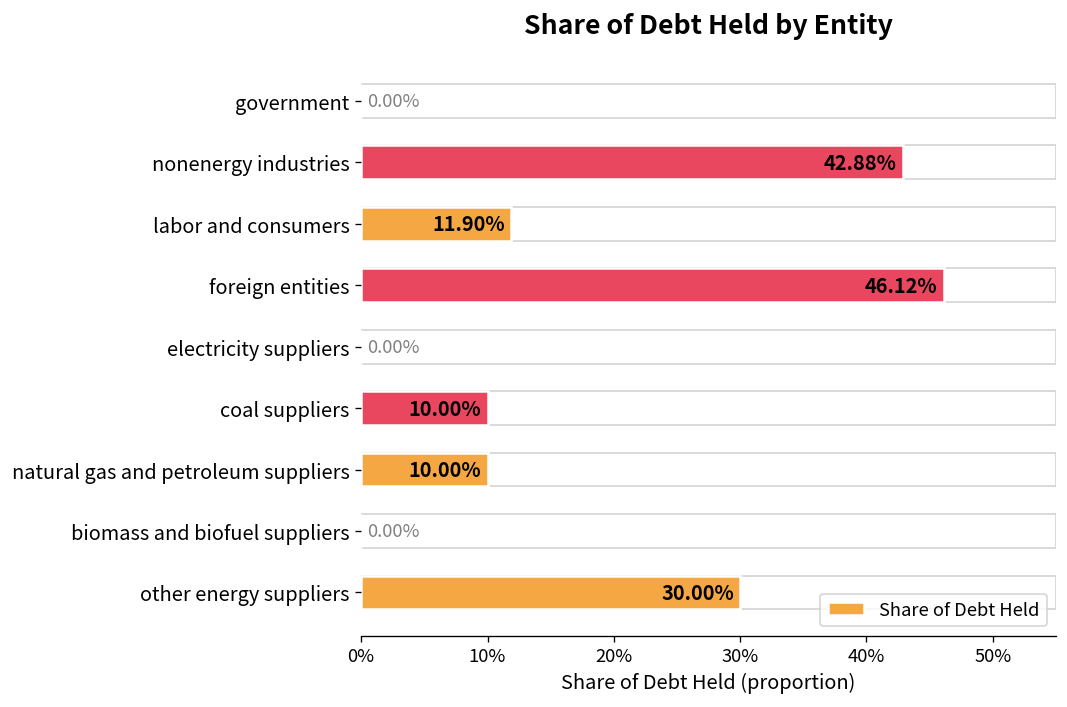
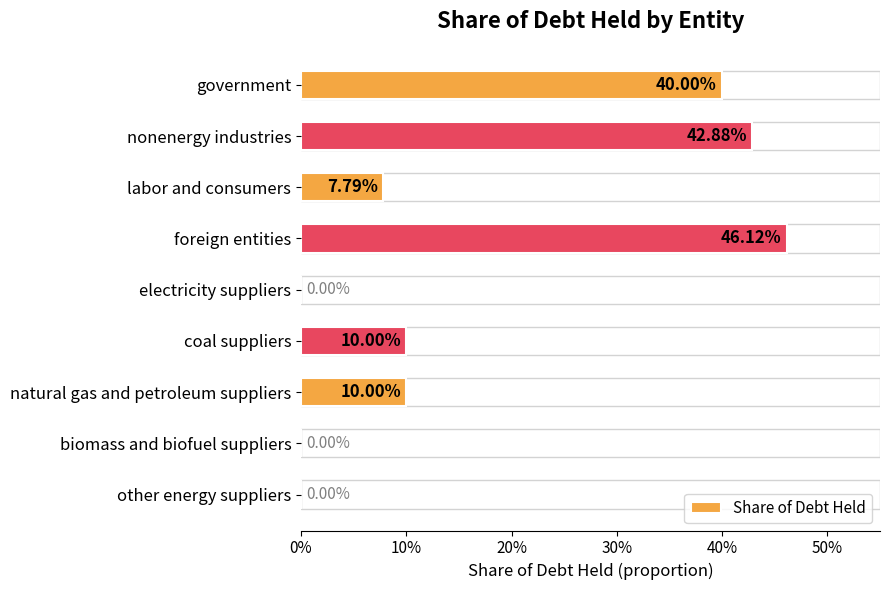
  {
-   "government": "0.00%",
+   "government": "40.00%",
    "nonenergy industries": "42.88%",
-   "labor and consumers": "11.90%",
+   "labor and consumers": "7.79%",
    "foreign entities": "46.12%",
    "electricity suppliers": "0.00%",
    "coal suppliers": "10.00%",
    "natural gas and petroleum suppliers": "10.00%",
    "biomass and biofuel suppliers": "0.00%",
-   "other energy suppliers": "30.00%"
+   "other energy suppliers": "0.00%"
  }
